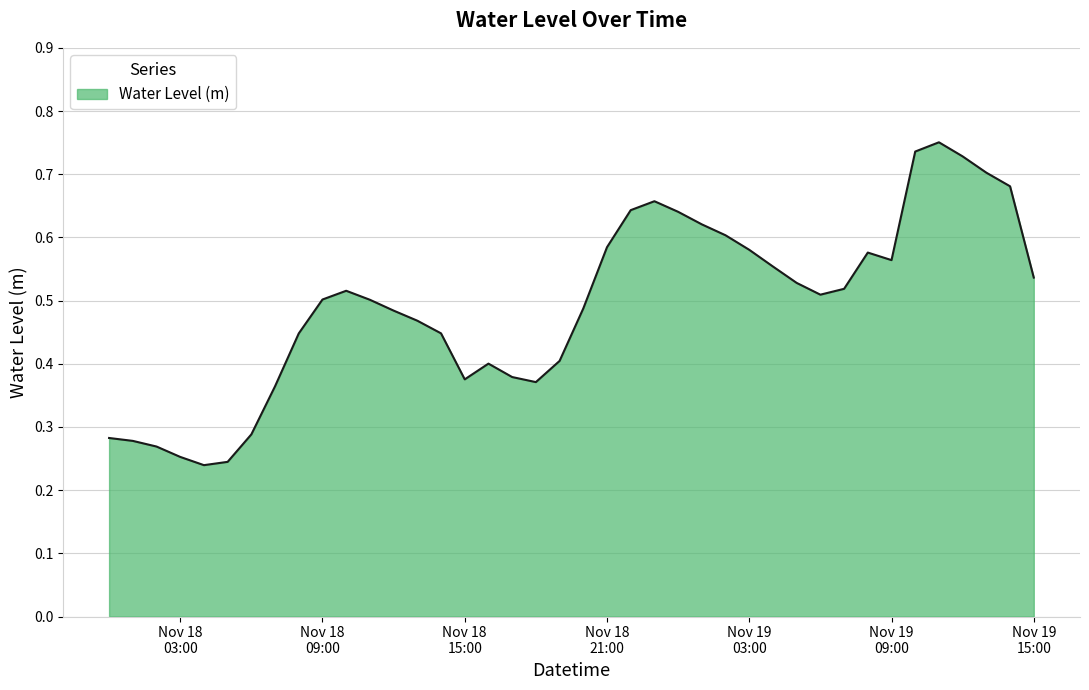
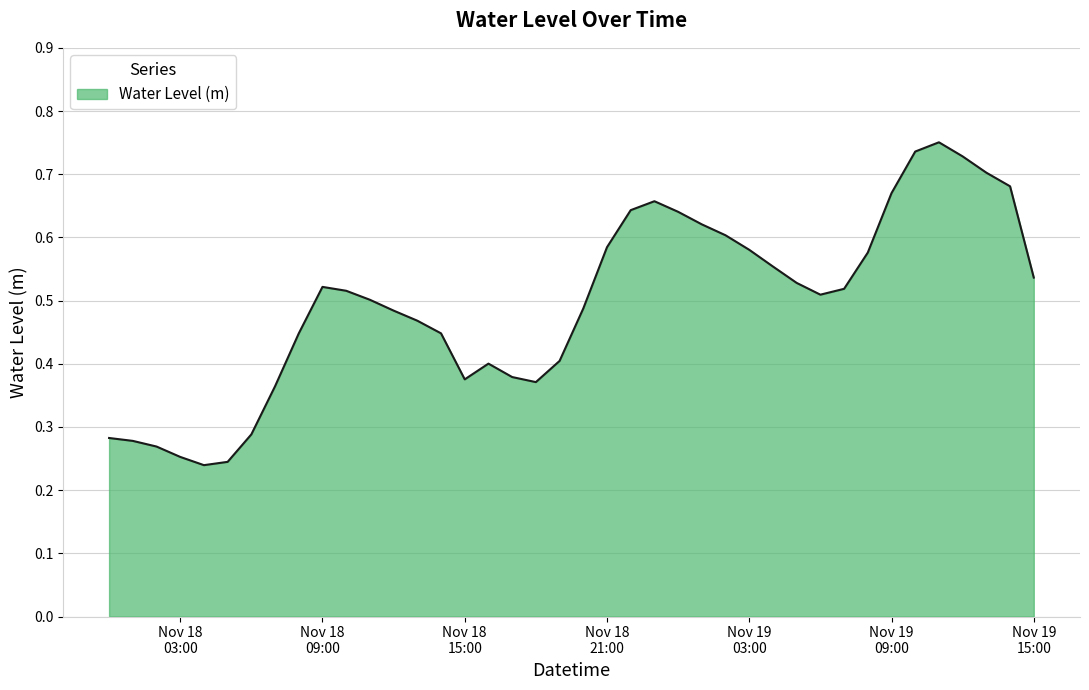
  {
    "Nov 18 03:00": 0.25,
-   "Nov 18 09:00": 0.50,
+   "Nov 18 09:00": 0.52,
    "Nov 18 15:00": 0.38,
    "Nov 18 21:00": 0.58,
    "Nov 19 03:00": 0.58,
-   "Nov 19 09:00": 0.56,
+   "Nov 19 09:00": 0.67,
    "Nov 19 15:00": 0.54
  }
